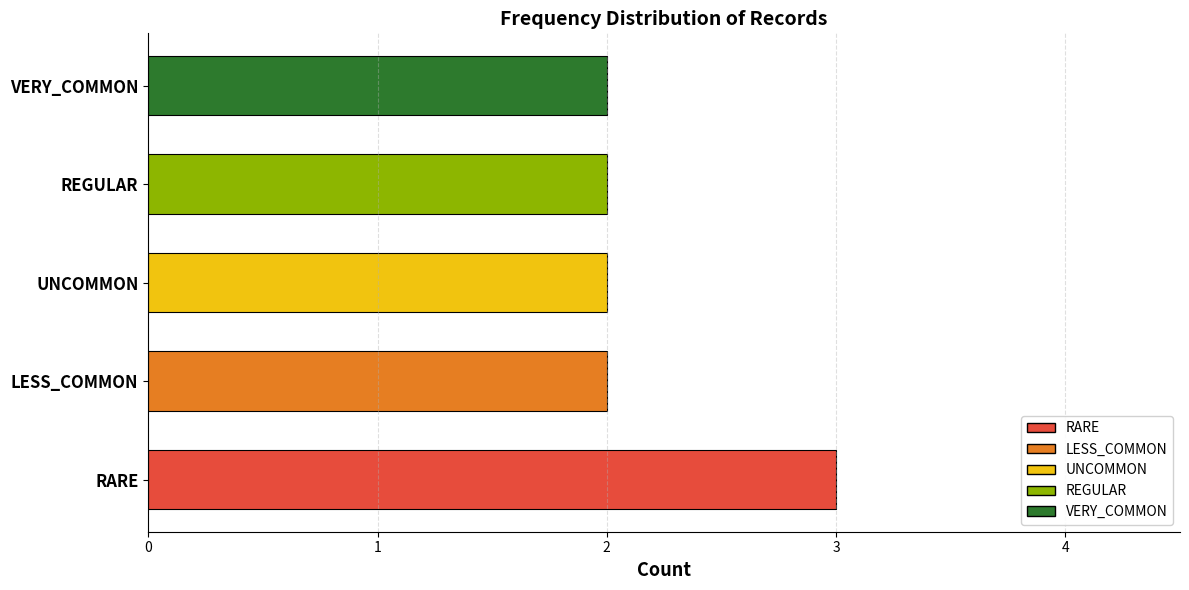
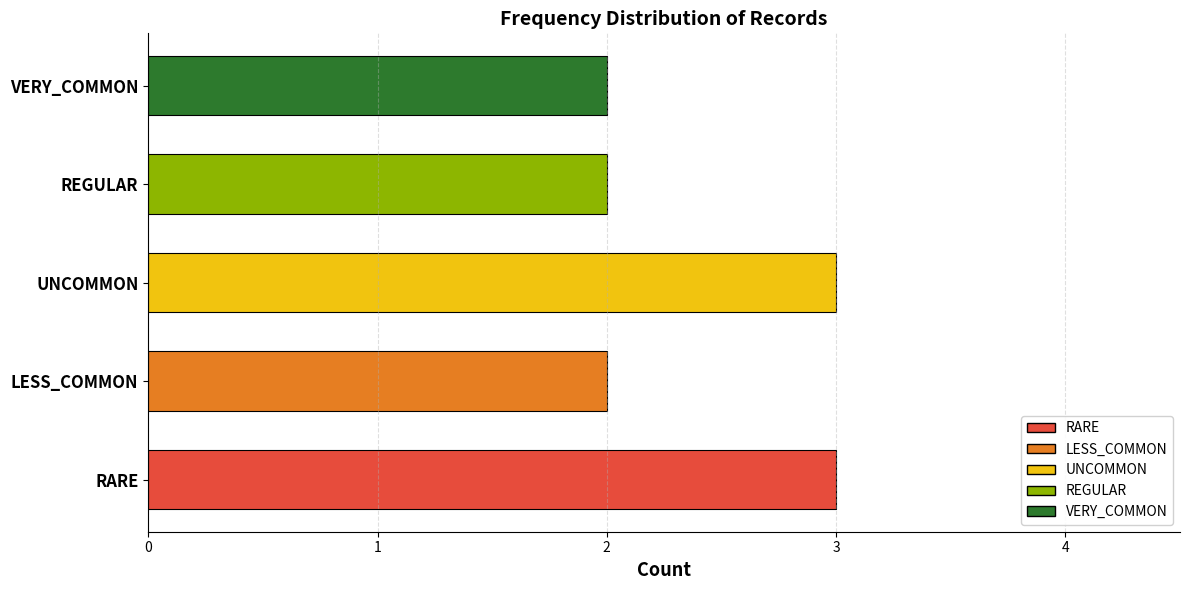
  {
    "VERY_COMMON": 2,
    "REGULAR": 2,
-   "UNCOMMON": 2,
+   "UNCOMMON": 3,
    "LESS_COMMON": 2,
    "RARE": 3
  }
